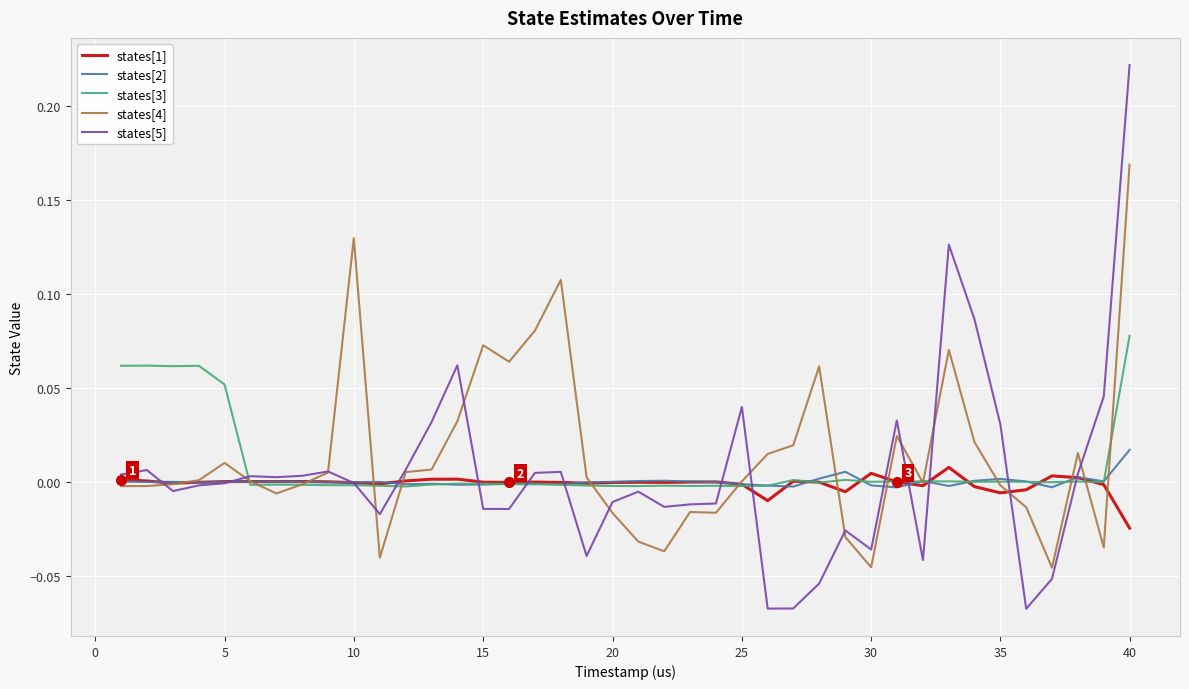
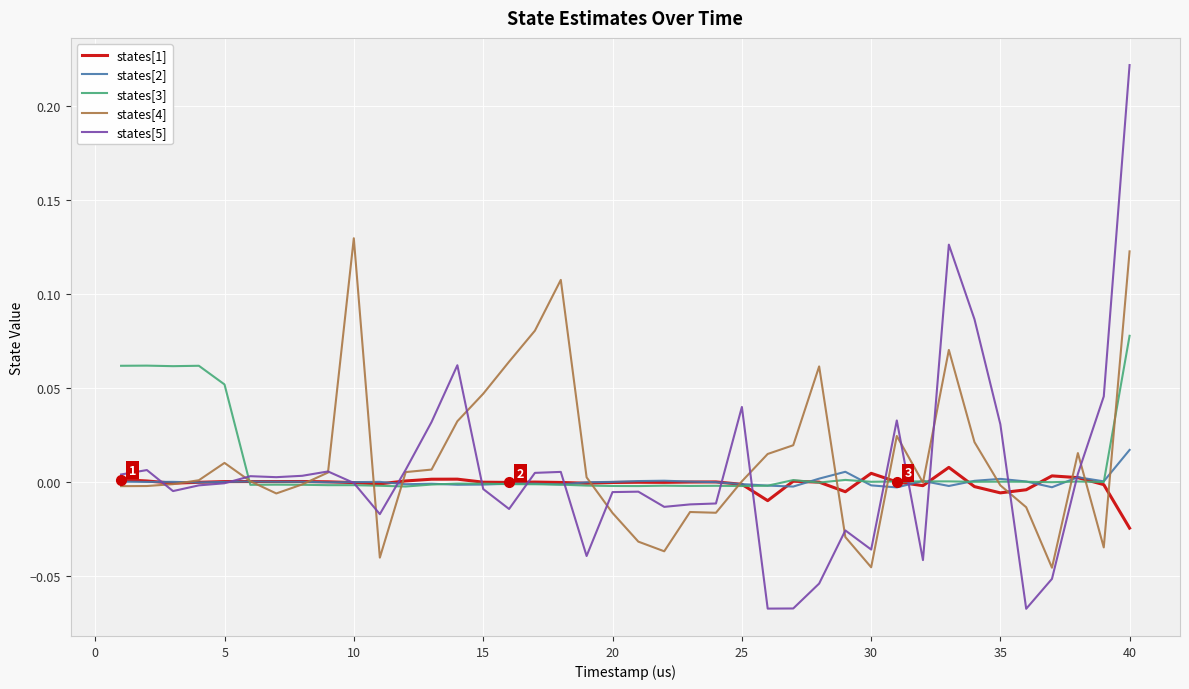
  {
    "states[2]": {
      "30": -0.002,
      "35": 0.002,
      "40": 0.017
    },
    "states[3]": {
      "5": 0.052,
      "20": -0.002,
      "30": 0.000,
      "35": 0.000,
      "40": 0.078
    },
    "states[4]": {
      "5": 0.010,
      "10": 0.130,
-     "15": 0.073,
+     "15": 0.047,
      "20": -0.017,
      "25": 0.000,
      "30": -0.045,
      "35": -0.002,
-     "40": 0.169
+     "40": 0.123
    },
    "states[5]": {
-     "15": -0.014,
-     "20": -0.011,
+     "15": -0.004,
+     "20": -0.005,
      "25": 0.040,
      "30": -0.036,
      "35": 0.031,
      "40": 0.222
    }
  }
